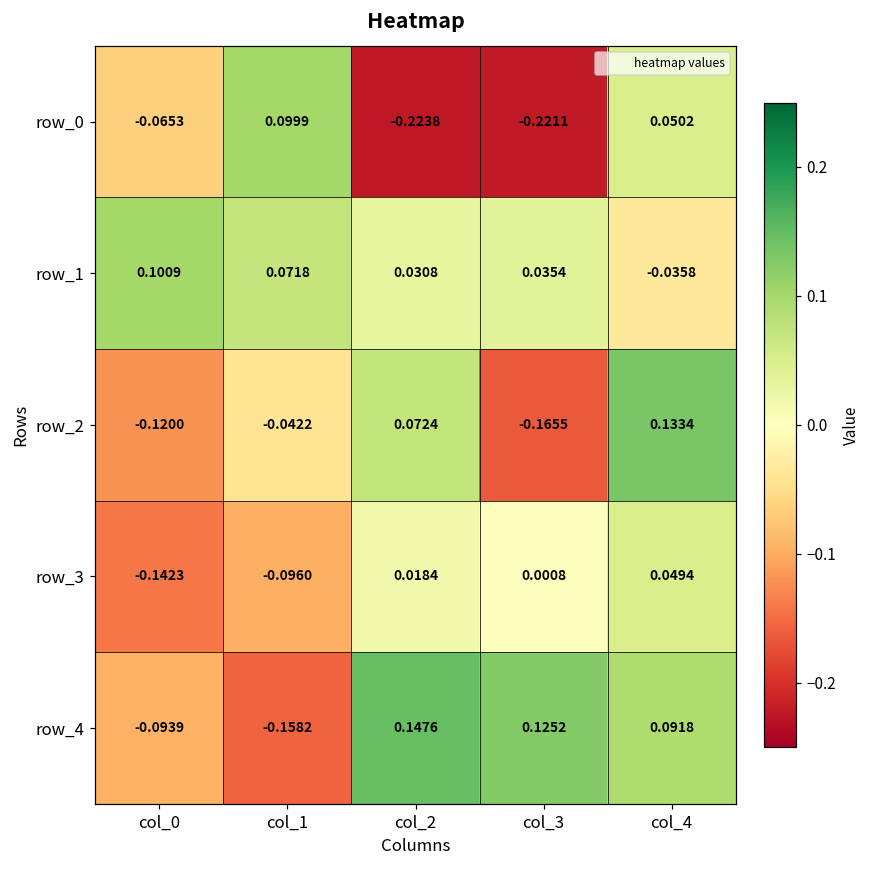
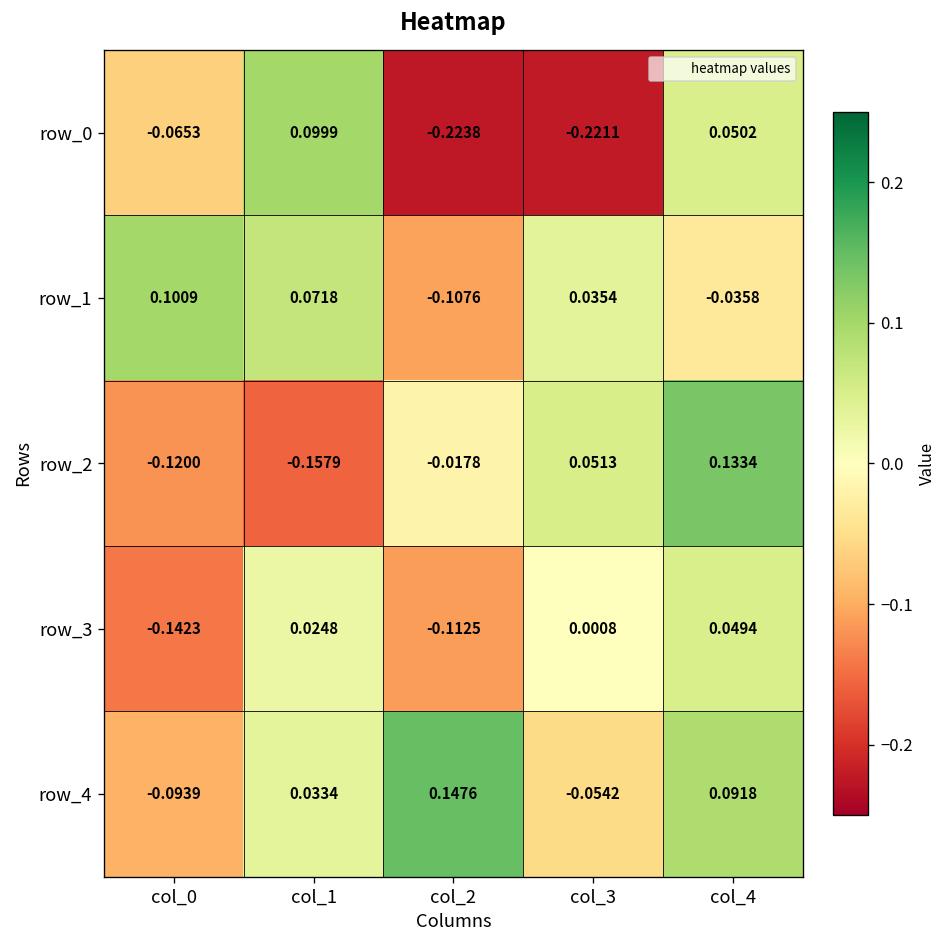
  {
    "row_0": {
      "col_0": -0.0653,
      "col_1": 0.0999,
      "col_2": -0.2238,
      "col_3": -0.2211,
      "col_4": 0.0502
    },
    "row_1": {
      "col_0": 0.1009,
      "col_1": 0.0718,
-     "col_2": 0.0308,
+     "col_2": -0.1076,
      "col_3": 0.0354,
      "col_4": -0.0358
    },
    "row_2": {
      "col_0": -0.1200,
-     "col_1": -0.0422,
-     "col_2": 0.0724,
-     "col_3": -0.1655,
+     "col_1": -0.1579,
+     "col_2": -0.0178,
+     "col_3": 0.0513,
      "col_4": 0.1334
    },
    "row_3": {
      "col_0": -0.1423,
-     "col_1": -0.0960,
-     "col_2": 0.0184,
+     "col_1": 0.0248,
+     "col_2": -0.1125,
      "col_3": 0.0008,
      "col_4": 0.0494
    },
    "row_4": {
      "col_0": -0.0939,
-     "col_1": -0.1582,
+     "col_1": 0.0334,
      "col_2": 0.1476,
-     "col_3": 0.1252,
+     "col_3": -0.0542,
      "col_4": 0.0918
    }
  }
